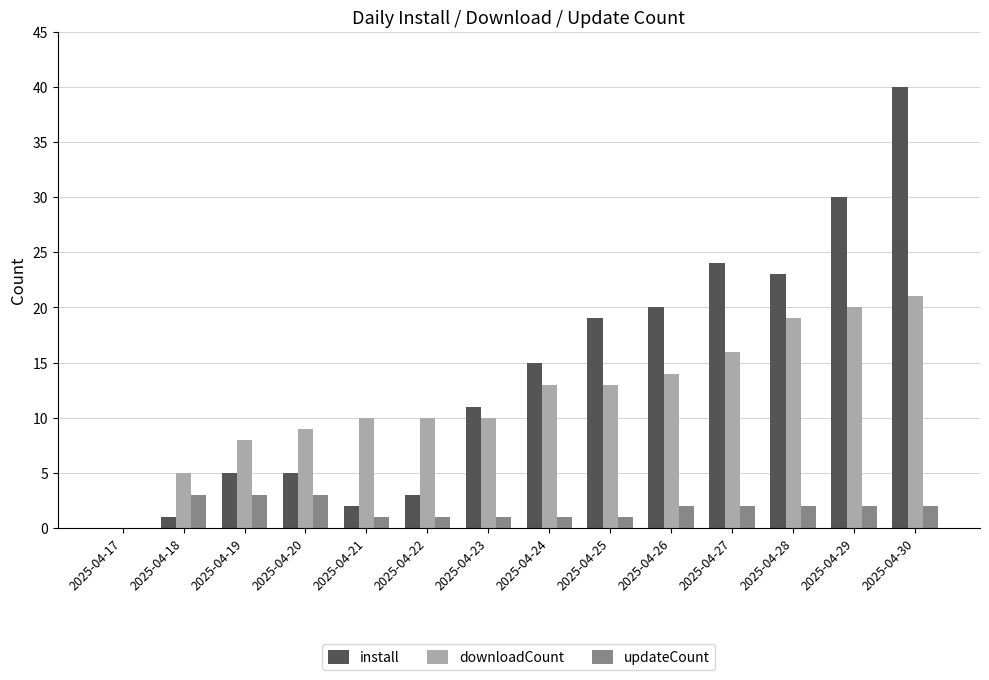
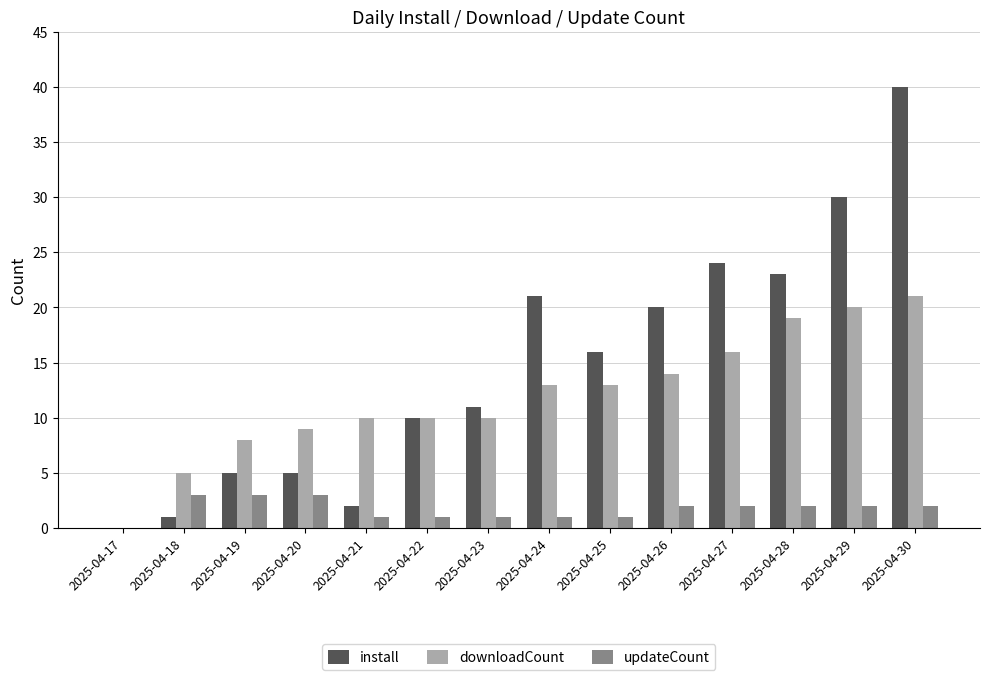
  {
    "install": {
      "2025-04-17": 0,
      "2025-04-18": 1,
      "2025-04-19": 5,
      "2025-04-20": 5,
      "2025-04-21": 2,
-     "2025-04-22": 3,
+     "2025-04-22": 10,
      "2025-04-23": 11,
-     "2025-04-24": 15,
-     "2025-04-25": 19,
+     "2025-04-24": 21,
+     "2025-04-25": 16,
      "2025-04-26": 20,
      "2025-04-27": 24,
      "2025-04-28": 23,
      "2025-04-29": 30,
      "2025-04-30": 40
    }
  }
